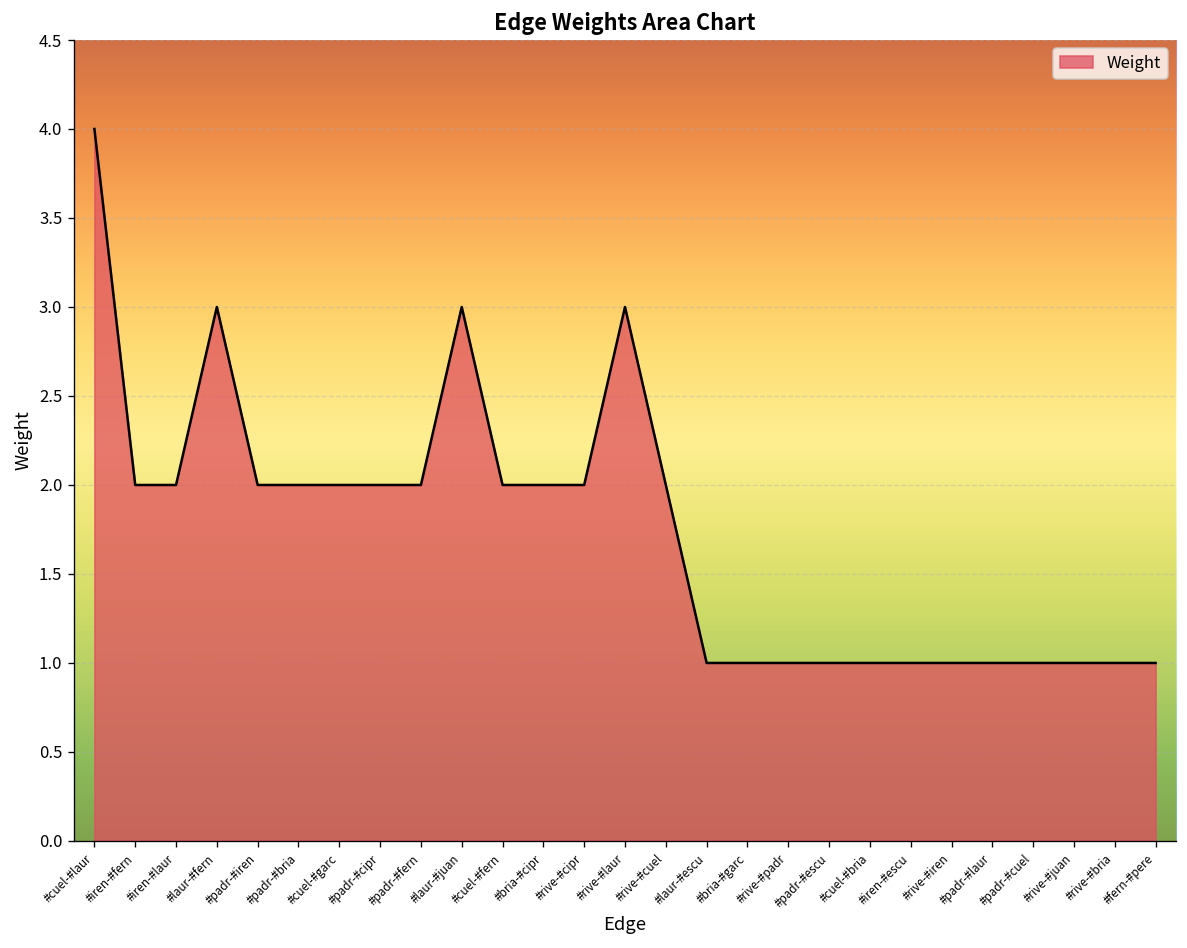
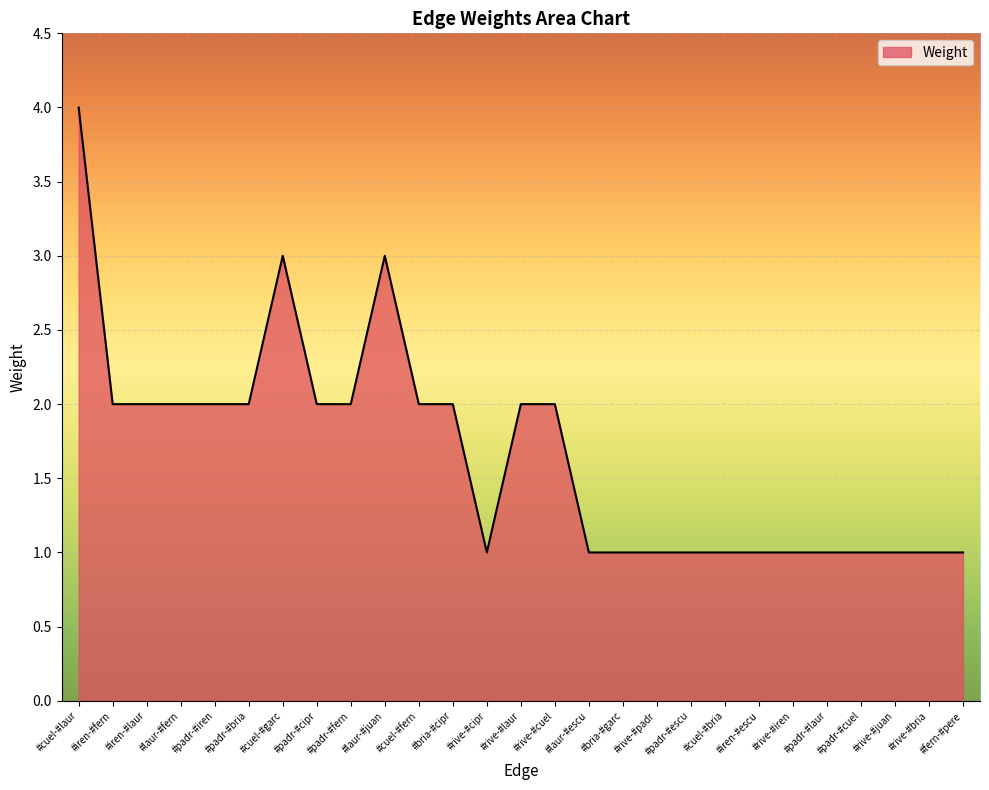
  {
    "#cuel-#laur": 4,
    "#iren-#fern": 2,
    "#iren-#laur": 2,
-   "#laur-#fern": 3,
+   "#laur-#fern": 2,
    "#padr-#iren": 2,
    "#padr-#bria": 2,
-   "#cuel-#garc": 2,
+   "#cuel-#garc": 3,
    "#padr-#cipr": 2,
    "#padr-#fern": 2,
    "#laur-#juan": 3,
    "#cuel-#fern": 2,
    "#bria-#cipr": 2,
-   "#rive-#cipr": 2,
-   "#rive-#laur": 3,
+   "#rive-#cipr": 1,
+   "#rive-#laur": 2,
    "#rive-#cuel": 2,
    "#laur-#escu": 1,
    "#bria-#garc": 1,
    "#rive-#padr": 1,
    "#padr-#escu": 1,
    "#cuel-#bria": 1,
    "#iren-#escu": 1,
    "#rive-#iren": 1,
    "#padr-#laur": 1,
    "#padr-#cuel": 1,
    "#rive-#juan": 1,
    "#rive-#bria": 1,
    "#fern-#pere": 1
  }
